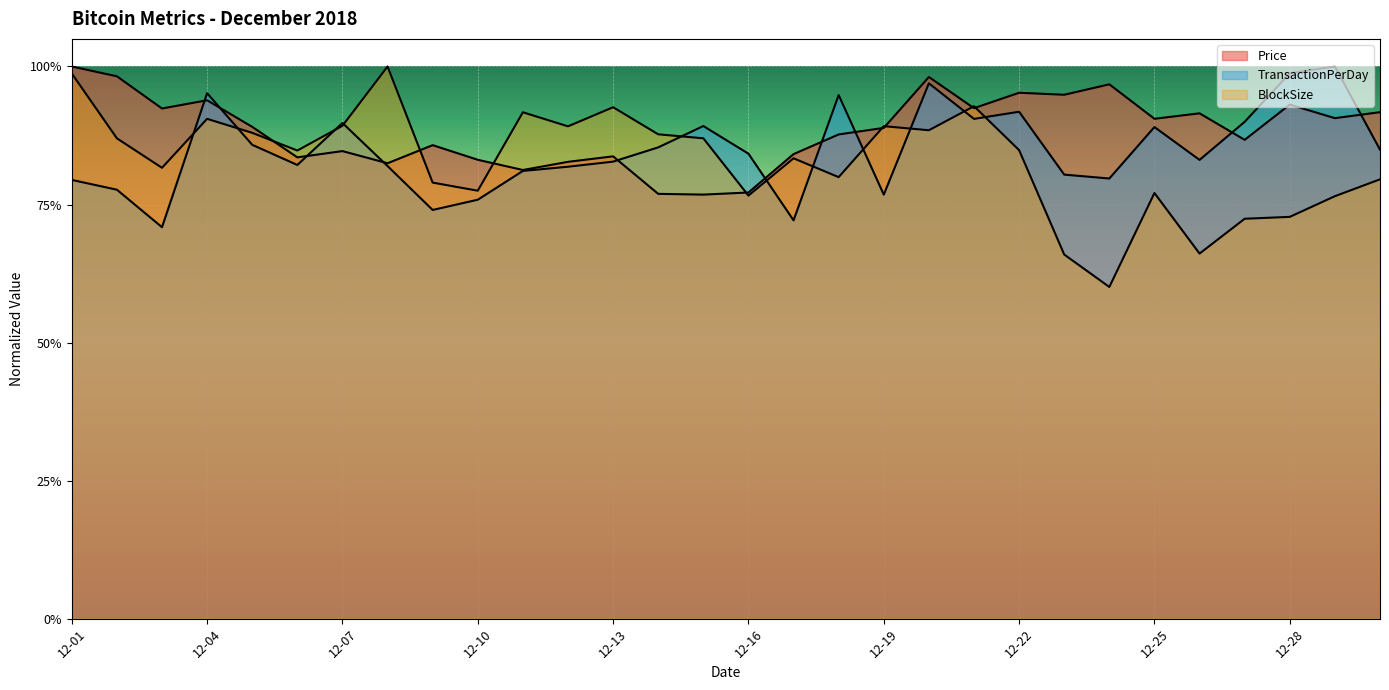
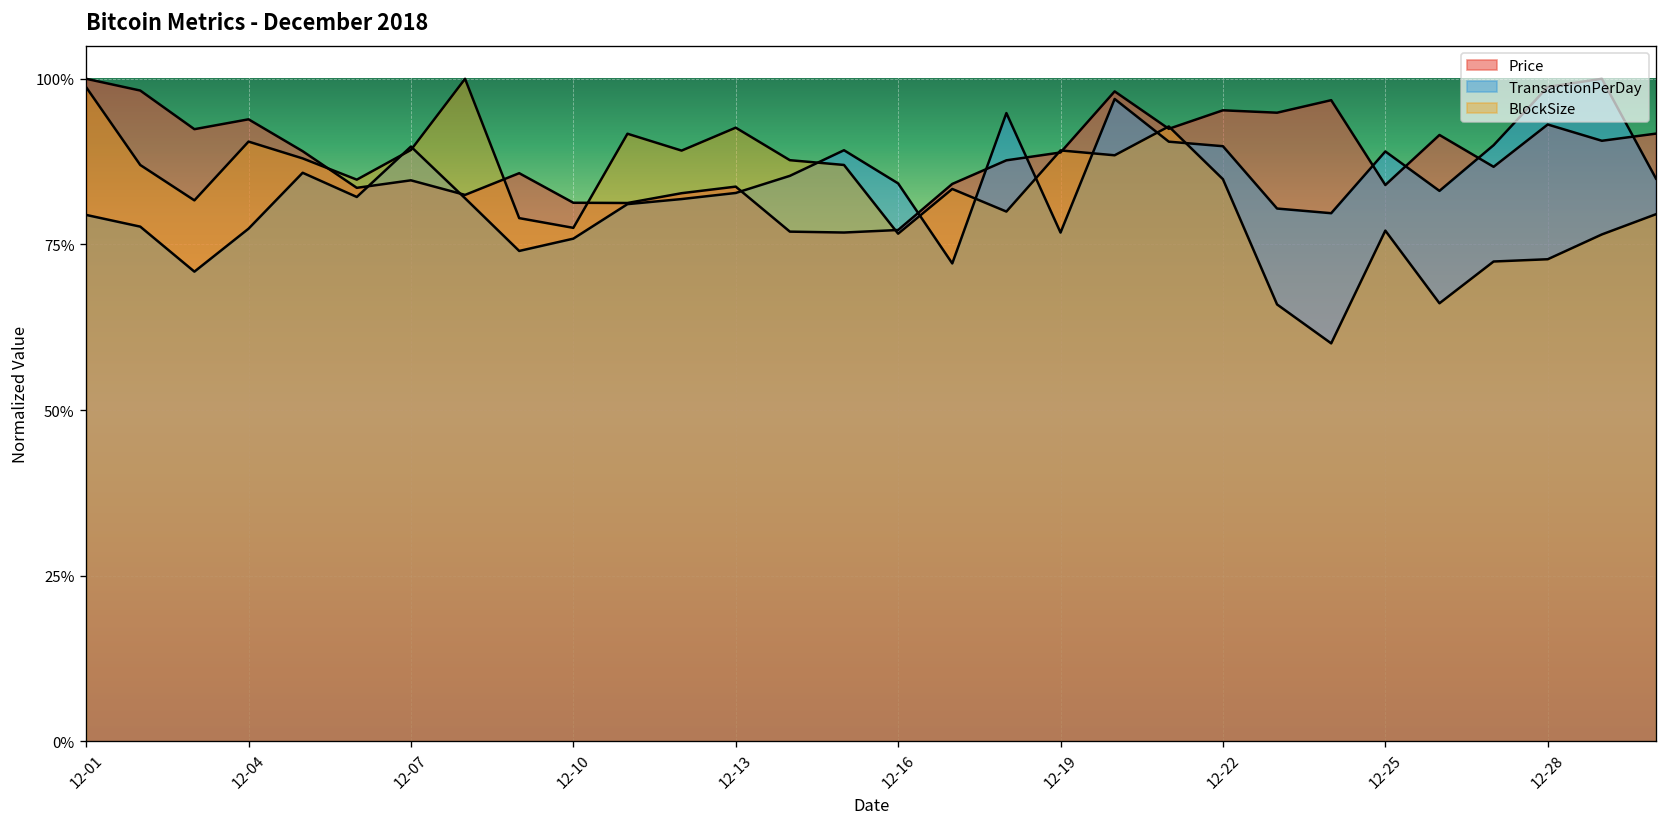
  {
    "Price": {
      "12-01": "100%",
      "12-04": "94%",
      "12-07": "85%",
-     "12-10": "83%",
+     "12-10": "81%",
      "12-13": "84%",
      "12-16": "77%",
      "12-22": "95%",
-     "12-25": "91%"
+     "12-25": "84%"
    },
    "TransactionPerDay": {
      "12-01": "79%",
-     "12-04": "95%",
+     "12-04": "77%",
      "12-07": "90%",
      "12-10": "76%",
      "12-13": "83%",
      "12-16": "84%",
      "12-19": "77%",
-     "12-22": "92%",
+     "12-22": "90%",
      "12-25": "89%"
    },
    "BlockSize": {
      "12-01": "99%",
      "12-04": "91%",
      "12-07": "89%",
      "12-10": "78%",
      "12-13": "93%",
      "12-16": "77%",
      "12-22": "85%",
      "12-25": "77%",
      "12-28": "73%"
    }
  }
